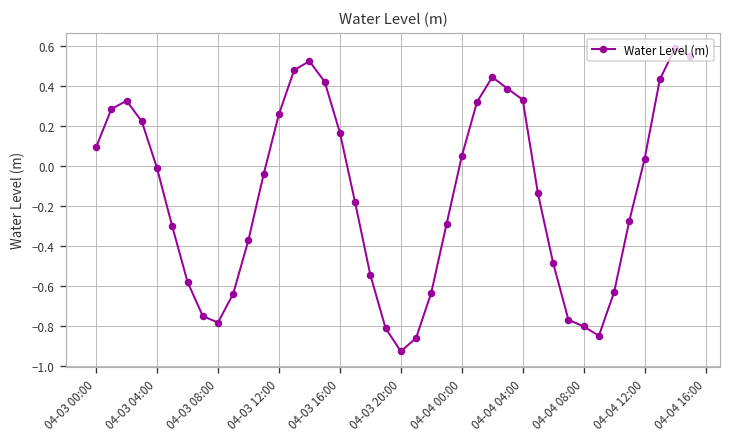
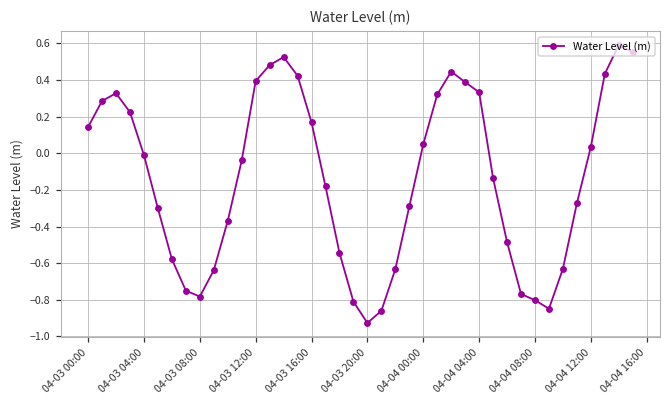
  {
-   "04-03 00:00": 0.09,
+   "04-03 00:00": 0.14,
    "04-03 04:00": -0.01,
    "04-03 08:00": -0.78,
-   "04-03 12:00": 0.26,
+   "04-03 12:00": 0.39,
    "04-03 16:00": 0.17,
    "04-03 20:00": -0.93,
    "04-04 00:00": 0.05,
    "04-04 04:00": 0.33,
    "04-04 08:00": -0.80,
    "04-04 12:00": 0.04
  }
